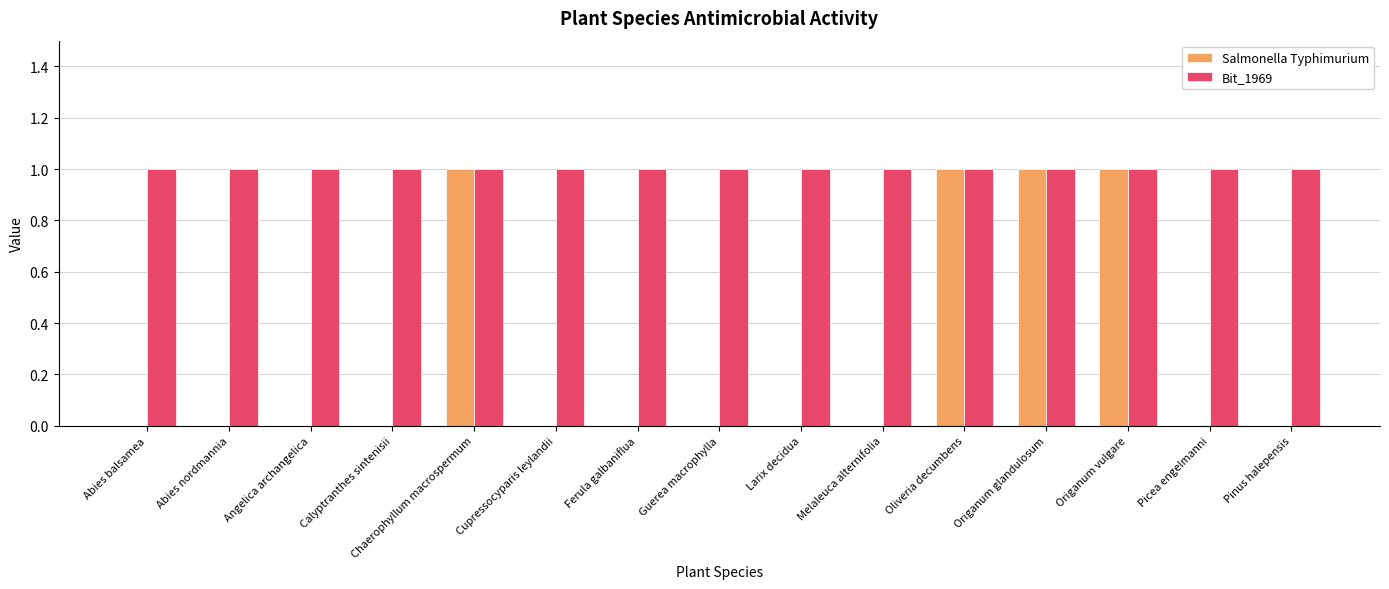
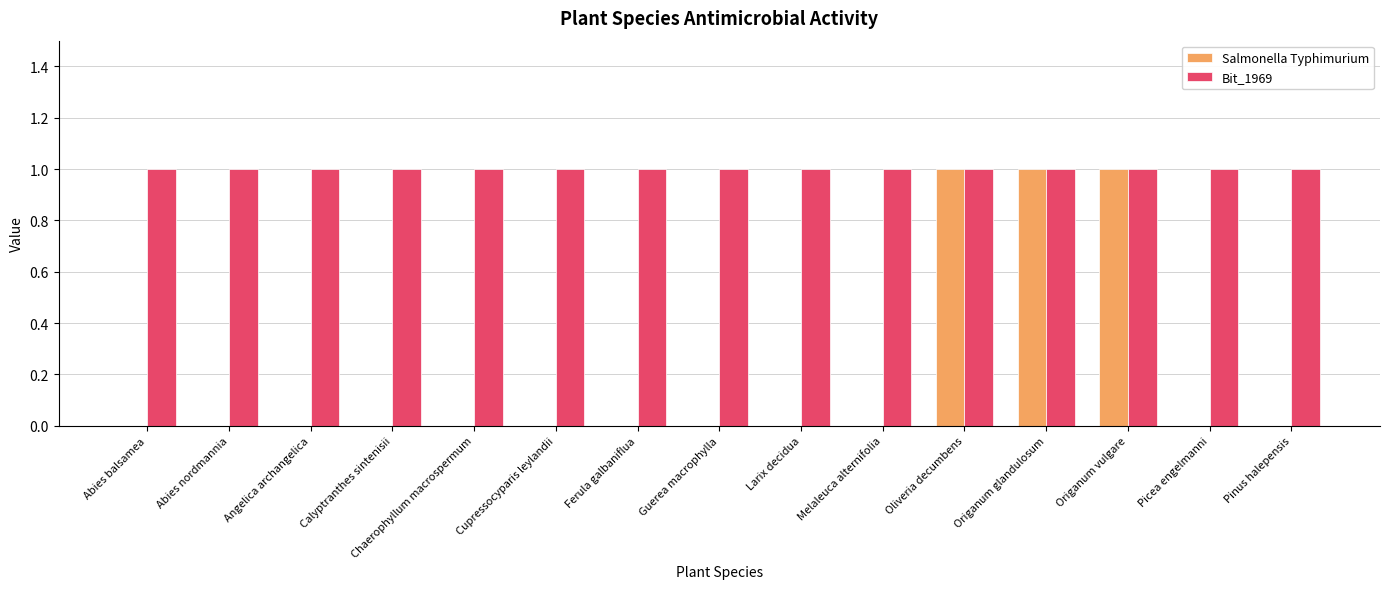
  {
    "Salmonella Typhimurium": {
      "Abies balsamea": 0,
      "Abies nordmannia": 0,
      "Angelica archangelica": 0,
      "Calyptranthes sintenisii": 0,
-     "Chaerophyllum macrospermum": 1,
+     "Chaerophyllum macrospermum": 0,
      "Cupressocyparis leylandii": 0,
      "Ferula galbaniflua": 0,
      "Guerea macrophylla": 0,
      "Larix decidua": 0,
      "Melaleuca alternifolia": 0,
      "Oliveria decumbens": 1,
      "Origanum glandulosum": 1,
      "Origanum vulgare": 1,
      "Picea engelmanni": 0,
      "Pinus halepensis": 0
    },
    "Bit_1969": {
      "Abies balsamea": 1,
      "Abies nordmannia": 1,
      "Angelica archangelica": 1,
      "Calyptranthes sintenisii": 1,
      "Chaerophyllum macrospermum": 1,
      "Cupressocyparis leylandii": 1,
      "Ferula galbaniflua": 1,
      "Guerea macrophylla": 1,
      "Larix decidua": 1,
      "Melaleuca alternifolia": 1,
      "Oliveria decumbens": 1,
      "Origanum glandulosum": 1,
      "Origanum vulgare": 1,
      "Picea engelmanni": 1,
      "Pinus halepensis": 1
    }
  }
